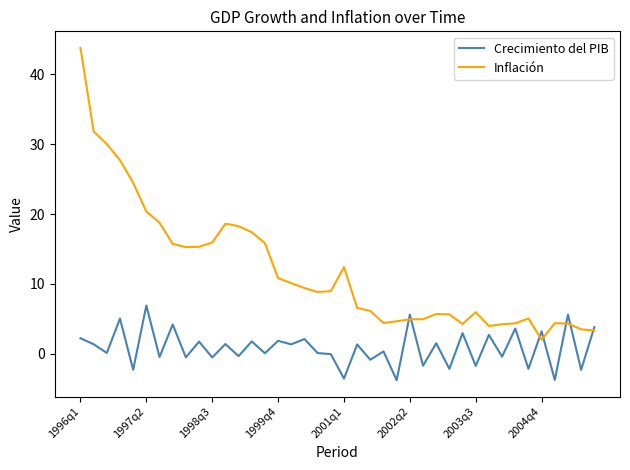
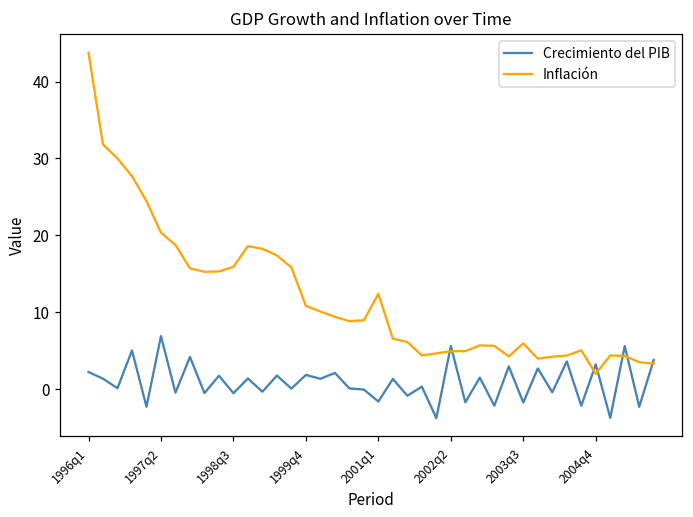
  {
    "Crecimiento del PIB": {
      "1996q1": 2,
      "1997q2": 7,
      "1998q3": -1,
      "1999q4": 2,
-     "2001q1": -4,
+     "2001q1": -2,
      "2002q2": 6,
      "2003q3": -2,
      "2004q4": 3
    },
    "Inflación": {
      "1996q1": 44,
      "1997q2": 20,
      "1998q3": 16,
      "1999q4": 11,
      "2001q1": 12,
      "2002q2": 5,
      "2003q3": 6,
      "2004q4": 2
    }
  }
